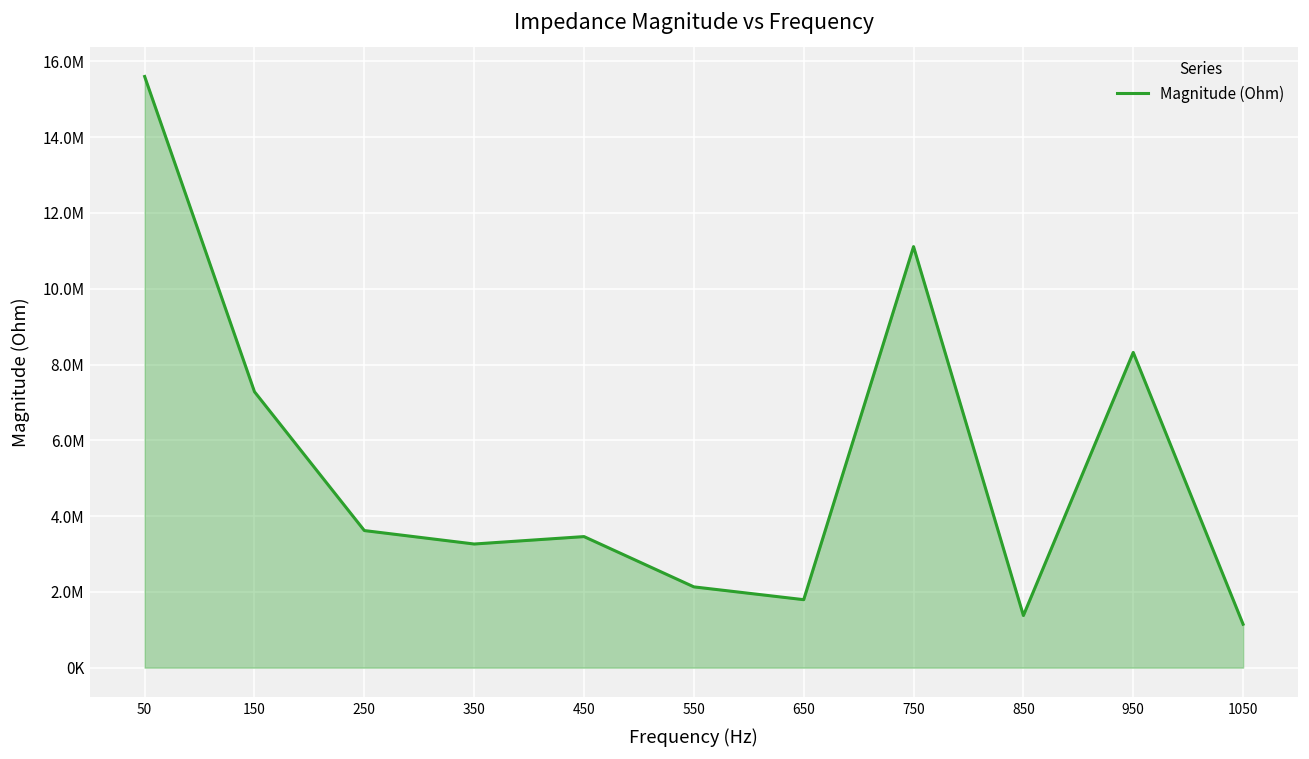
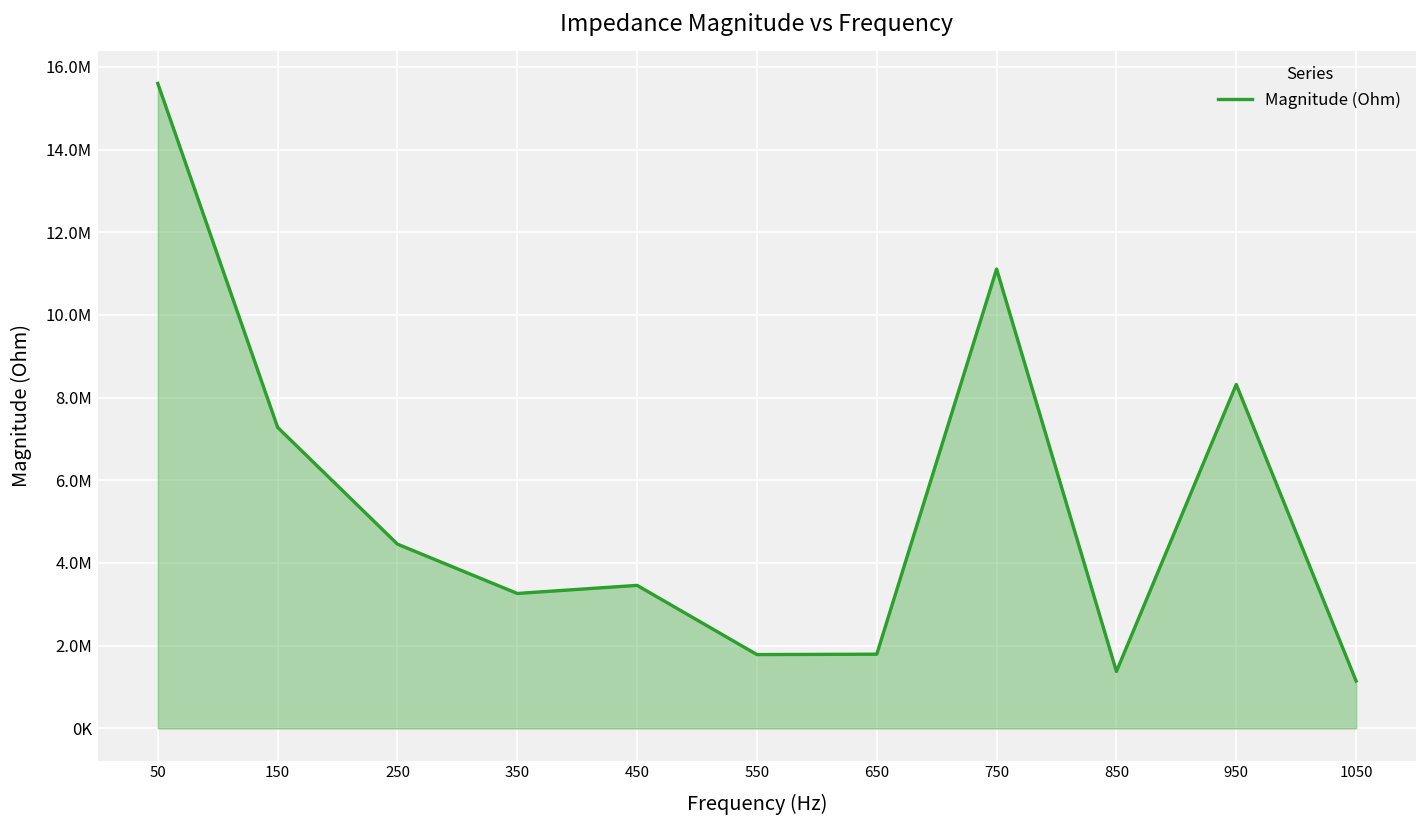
  {
    "50": 15600000,
    "150": 7300000,
-   "250": 3600000,
+   "250": 4500000,
    "350": 3300000,
    "450": 3500000,
-   "550": 2100000,
+   "550": 1800000,
    "650": 1800000,
    "750": 11100000,
    "850": 1400000,
    "950": 8300000,
    "1050": 1100000
  }
